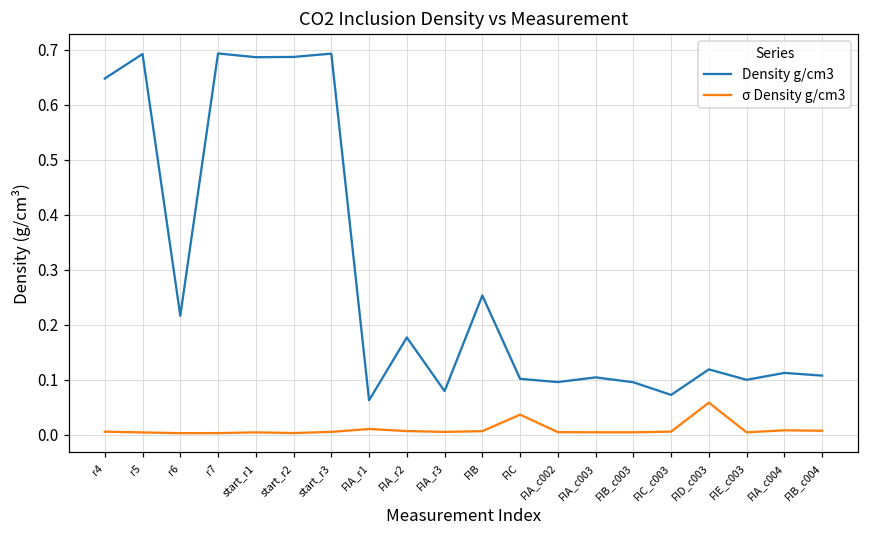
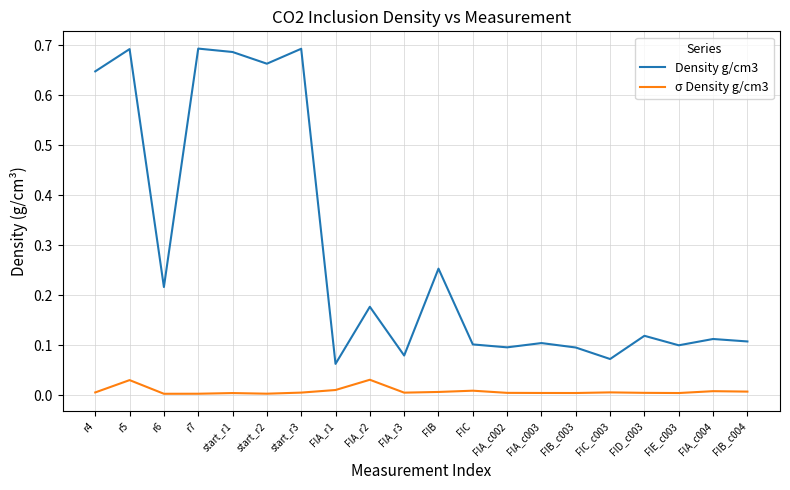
  {
    "Density g/cm3": {
      "r4": 0.65,
      "r5": 0.69,
      "r6": 0.22,
      "r7": 0.69,
      "start_r1": 0.69,
-     "start_r2": 0.69,
+     "start_r2": 0.66,
      "start_r3": 0.69,
      "FIA_r1": 0.06,
      "FIA_r2": 0.18,
      "FIA_r3": 0.08,
      "FIB": 0.25,
      "FIC": 0.10,
      "FIA_c002": 0.10,
      "FIA_c003": 0.10,
      "FIB_c003": 0.10,
      "FIC_c003": 0.07,
      "FID_c003": 0.12,
      "FIE_c003": 0.10,
      "FIA_c004": 0.11,
      "FIB_c004": 0.11
    },
    "σ Density g/cm3": {
      "r4": 0.01,
-     "r5": 0.00,
+     "r5": 0.03,
      "r6": 0.00,
      "r7": 0.00,
      "start_r1": 0.00,
      "start_r2": 0.00,
      "start_r3": 0.01,
      "FIA_r1": 0.01,
-     "FIA_r2": 0.01,
+     "FIA_r2": 0.03,
      "FIA_r3": 0.01,
      "FIB": 0.01,
-     "FIC": 0.04,
+     "FIC": 0.01,
      "FIA_c002": 0.00,
      "FIA_c003": 0.00,
      "FIB_c003": 0.00,
      "FIC_c003": 0.01,
-     "FID_c003": 0.06,
+     "FID_c003": 0.00,
      "FIE_c003": 0.00,
      "FIA_c004": 0.01,
      "FIB_c004": 0.01
    }
  }
